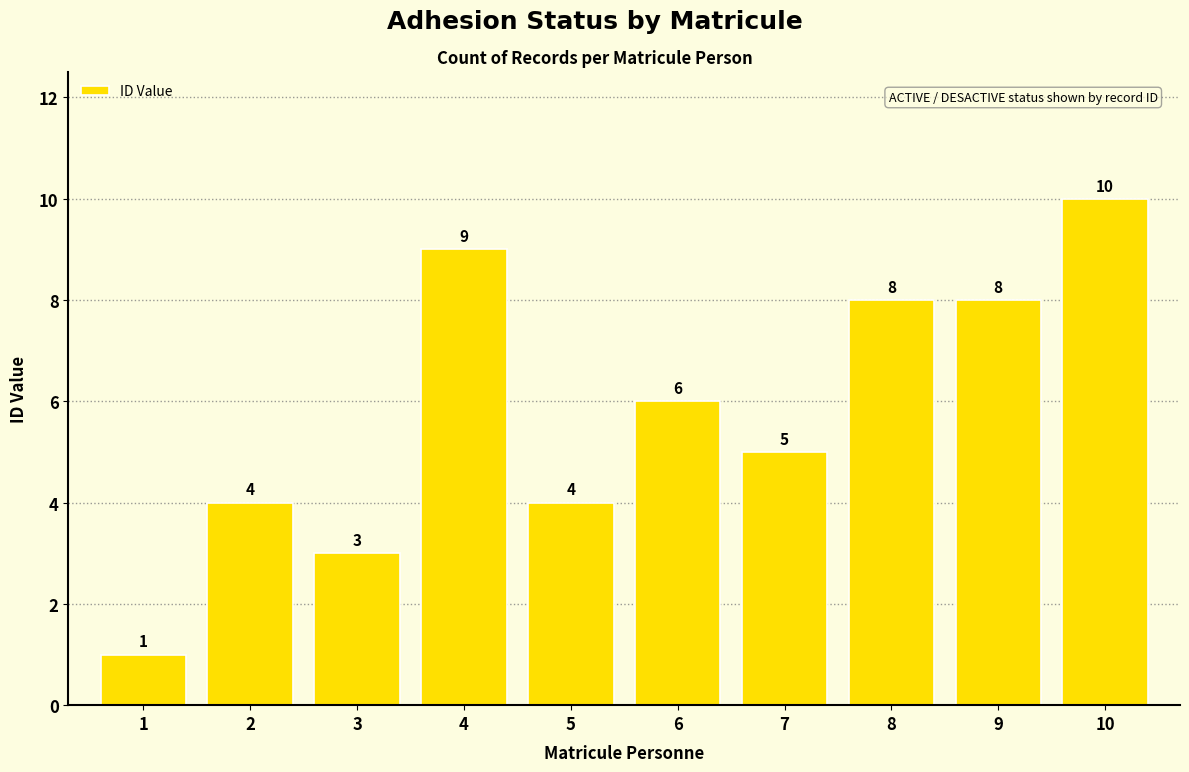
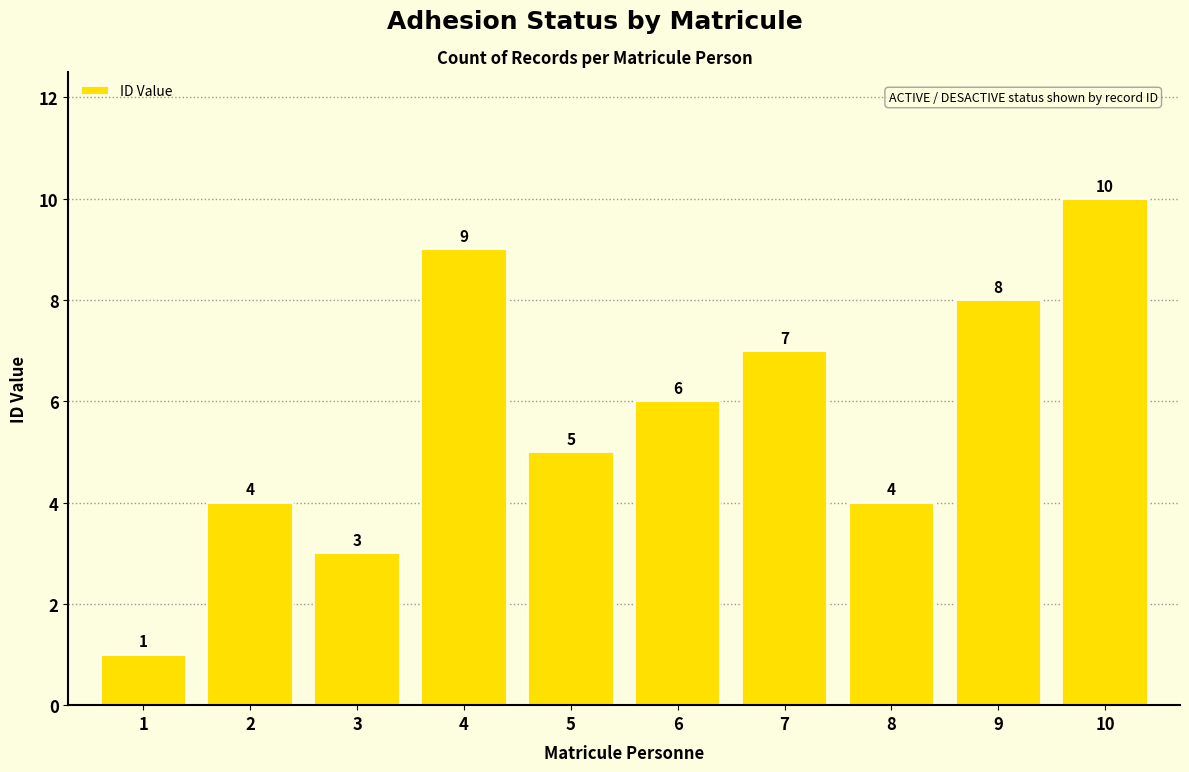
  {
    "1": 1,
    "2": 4,
    "3": 3,
    "4": 9,
-   "5": 4,
+   "5": 5,
    "6": 6,
-   "7": 5,
-   "8": 8,
+   "7": 7,
+   "8": 4,
    "9": 8,
    "10": 10
  }
